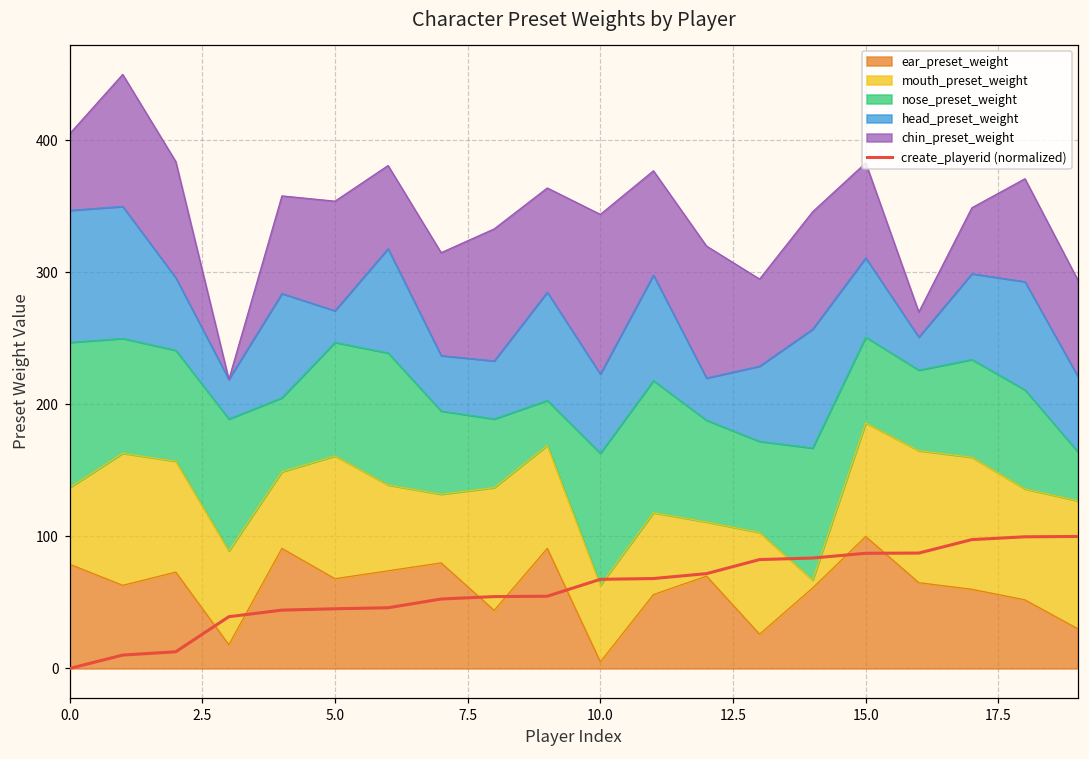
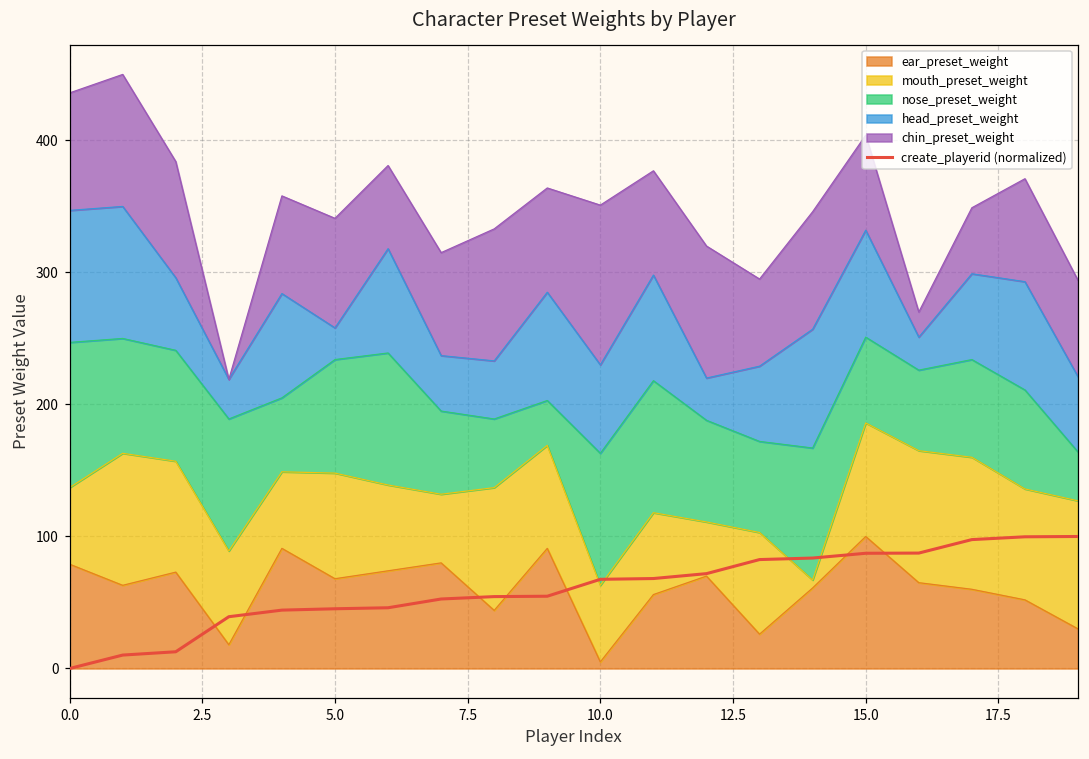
  {
    "mouth_preset_weight": {
      "0.0": 58,
-     "5.0": 93,
+     "5.0": 80,
      "10.0": 58,
      "15.0": 86
    },
    "nose_preset_weight": {
      "0.0": 110,
      "5.0": 86,
      "10.0": 100,
      "15.0": 65
    },
    "head_preset_weight": {
      "0.0": 100,
      "5.0": 24,
-     "10.0": 60,
-     "15.0": 60
+     "10.0": 67,
+     "15.0": 81
    },
    "chin_preset_weight": {
-     "0.0": 58,
+     "0.0": 89,
      "5.0": 83,
      "10.0": 121
    }
  }
